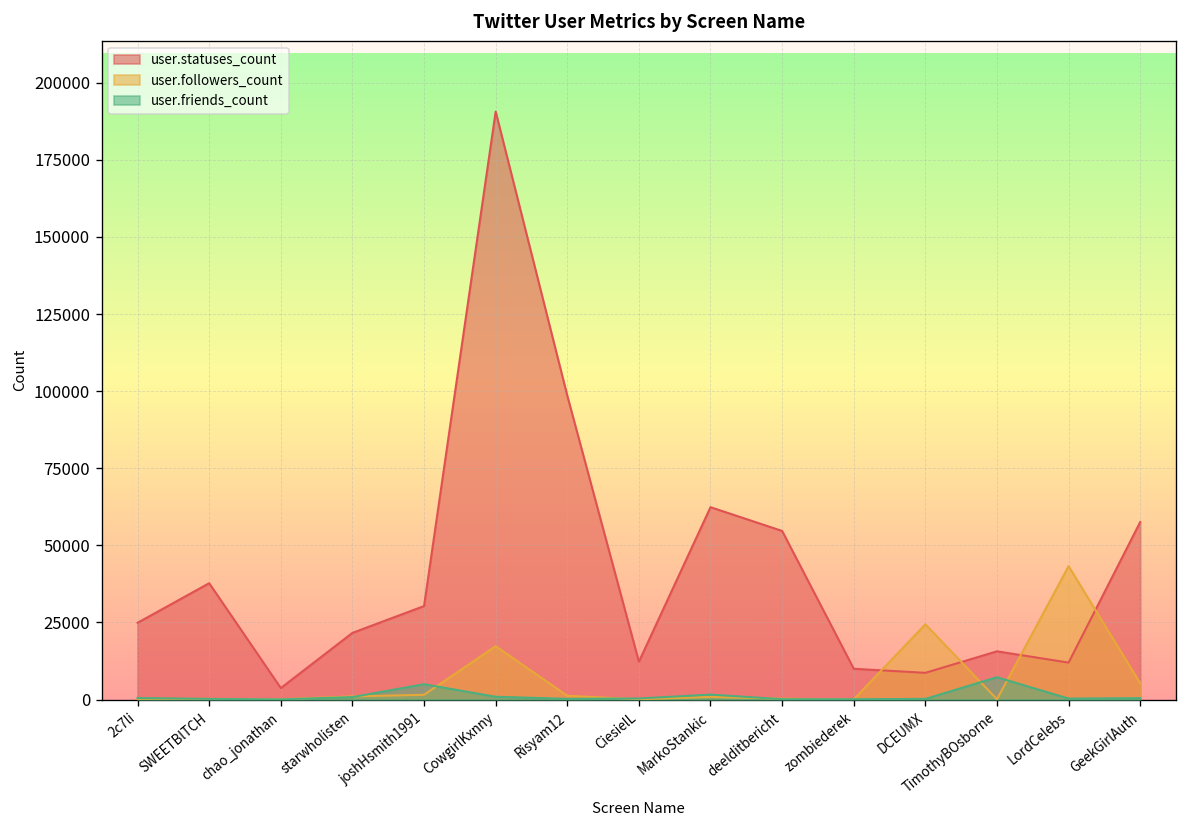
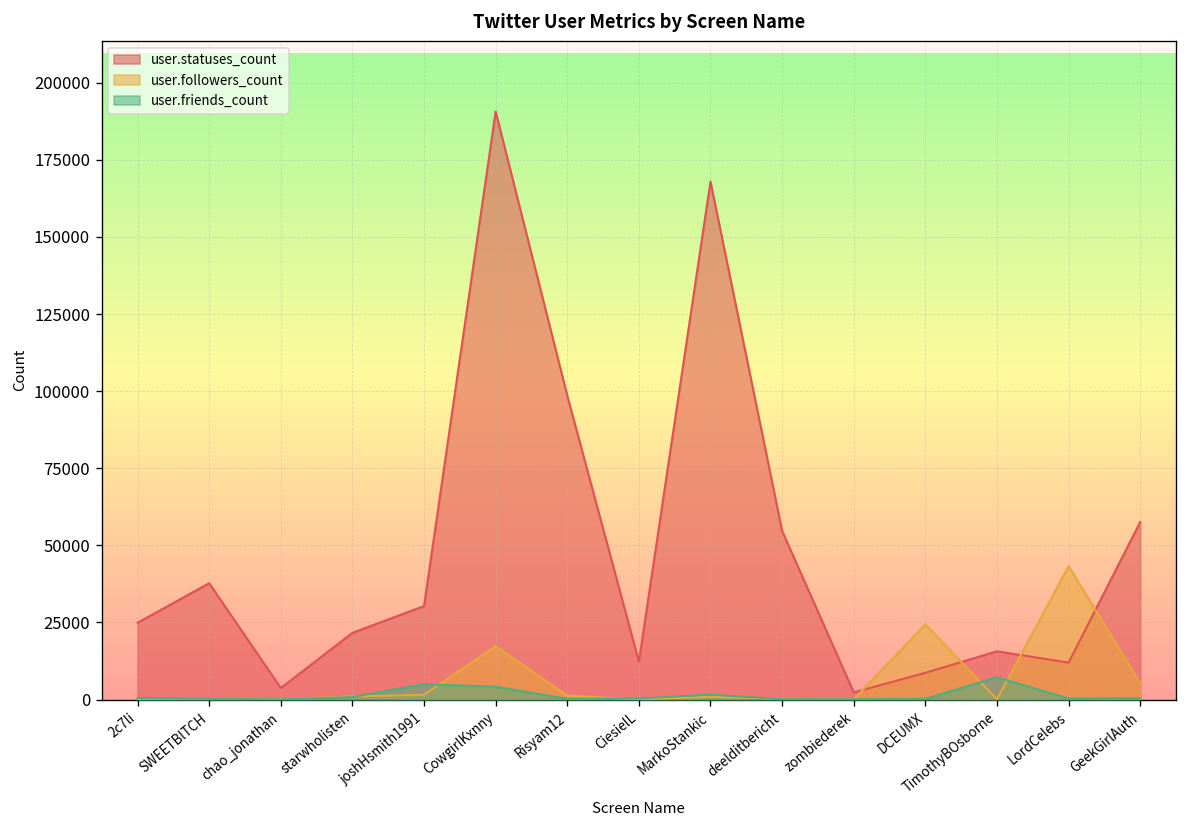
  {
    "user.statuses_count": {
      "2c7li": 25000,
      "SWEETBlTCH": 38000,
      "chao_jonathan": 4000,
      "starwholisten": 22000,
      "joshHsmith1991": 30000,
      "CowgirlKxnny": 191000,
      "Risyam12": 99000,
      "CiesielL": 12000,
-     "MarkoStankic": 62000,
+     "MarkoStankic": 168000,
      "deelditbericht": 55000,
-     "zombiederek": 10000,
+     "zombiederek": 2000,
      "DCEUMX": 9000,
      "TimothyBOsborne": 16000,
      "LordCelebs": 12000,
      "GeekGirlAuth": 58000
    },
    "user.followers_count": {
      "joshHsmith1991": 2000,
      "CowgirlKxnny": 17000,
      "DCEUMX": 24000,
      "TimothyBOsborne": 0,
      "LordCelebs": 43000,
      "GeekGirlAuth": 5000
    },
    "user.friends_count": {
      "joshHsmith1991": 5000,
-     "CowgirlKxnny": 1000,
+     "CowgirlKxnny": 4000,
      "DCEUMX": 0,
      "TimothyBOsborne": 7000,
      "LordCelebs": 0,
      "GeekGirlAuth": 0
    }
  }
